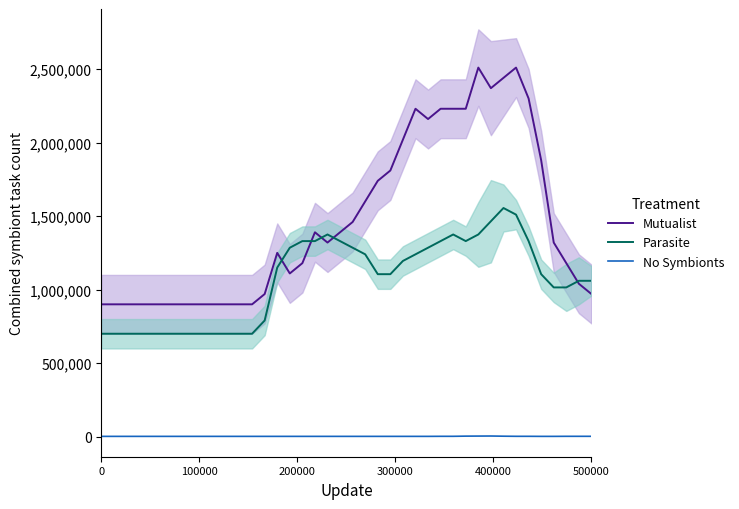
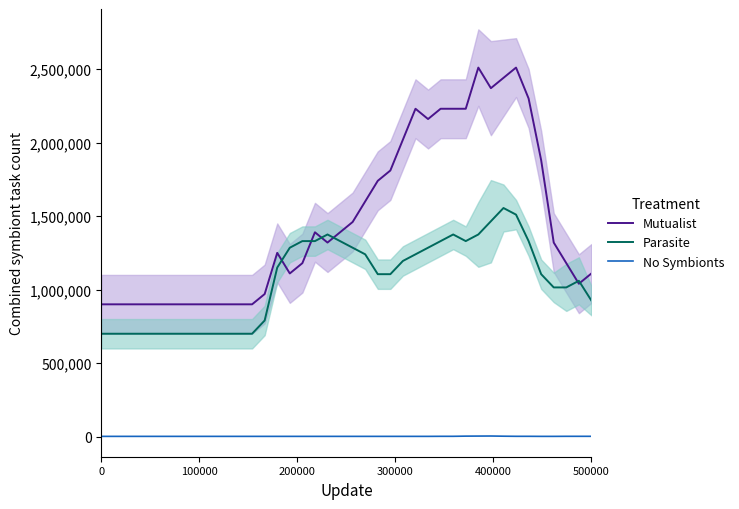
  {
    "Mutualist": {
      "0": "900,000",
-     "500000": "970,000"
+     "500000": "1,110,000"
    },
    "Parasite": {
      "0": "700,000",
-     "500000": "1,060,000"
+     "500000": "930,000"
    },
    "No Symbionts": {
      "0": "0",
      "500000": "0"
    }
  }
